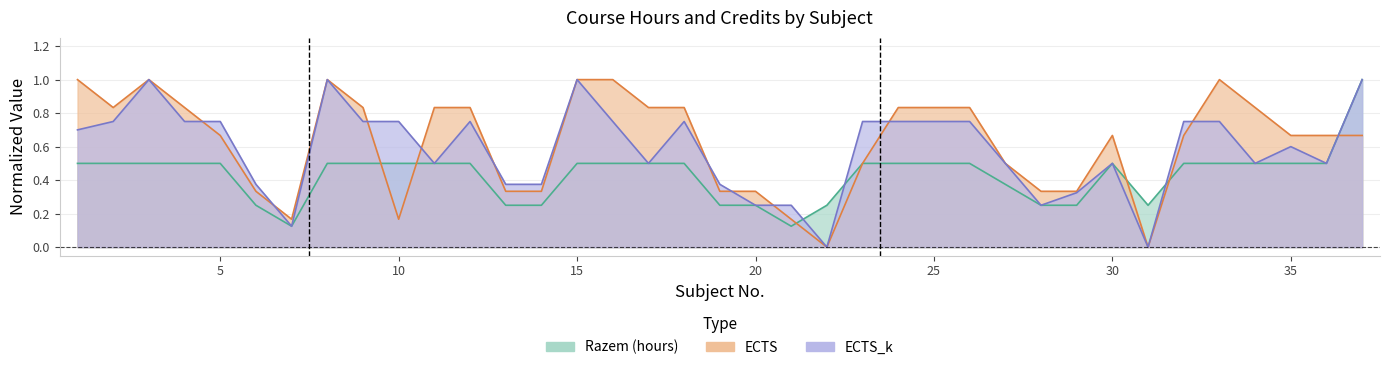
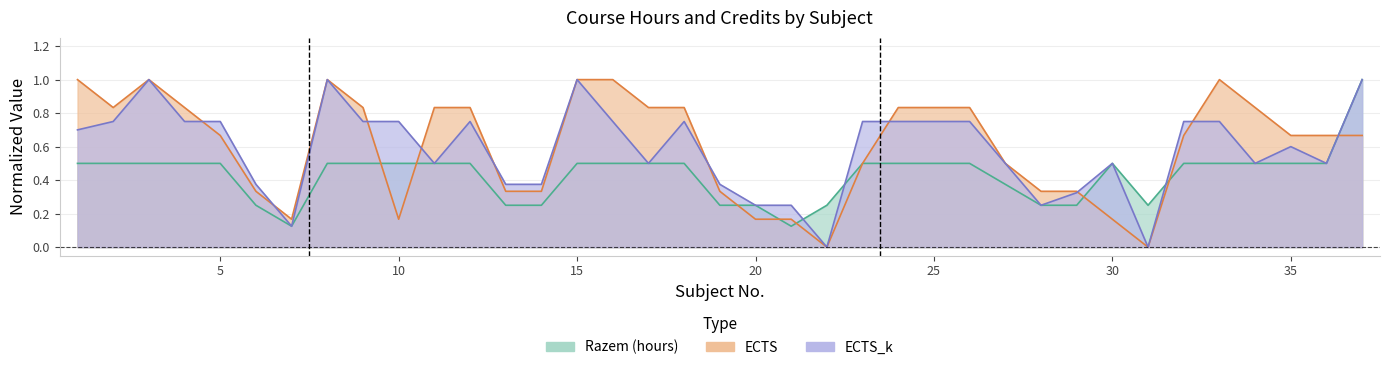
  {
    "ECTS": {
      "5": 0.67,
      "10": 0.17,
-     "20": 0.33,
+     "20": 0.17,
      "25": 0.83,
-     "30": 0.67,
+     "30": 0.17,
      "35": 0.67
    }
  }
